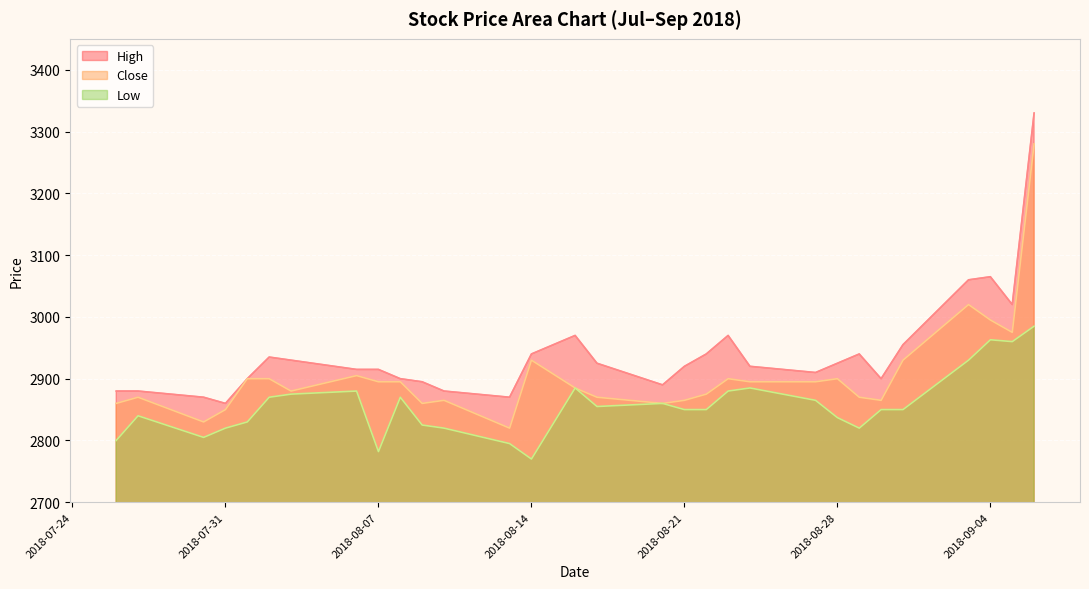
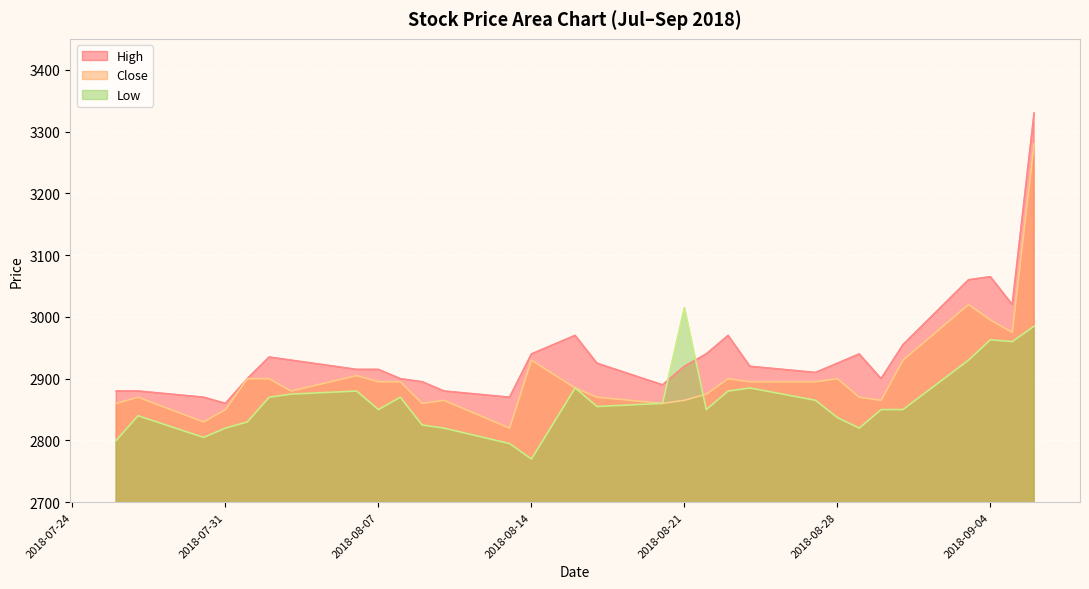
  {
    "Low": {
      "2018-07-31": 2820,
-     "2018-08-07": 2780,
+     "2018-08-07": 2850,
      "2018-08-14": 2770,
-     "2018-08-21": 2850,
+     "2018-08-21": 3020,
      "2018-08-28": 2840,
      "2018-09-04": 2960
    }
  }
